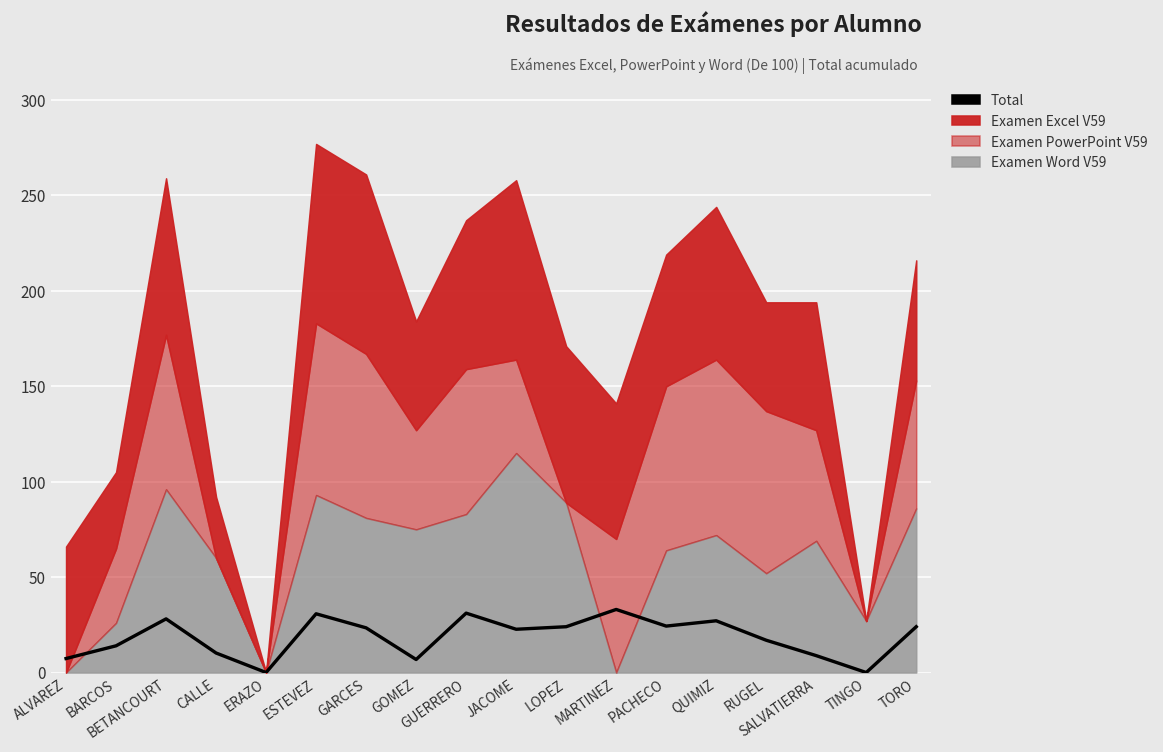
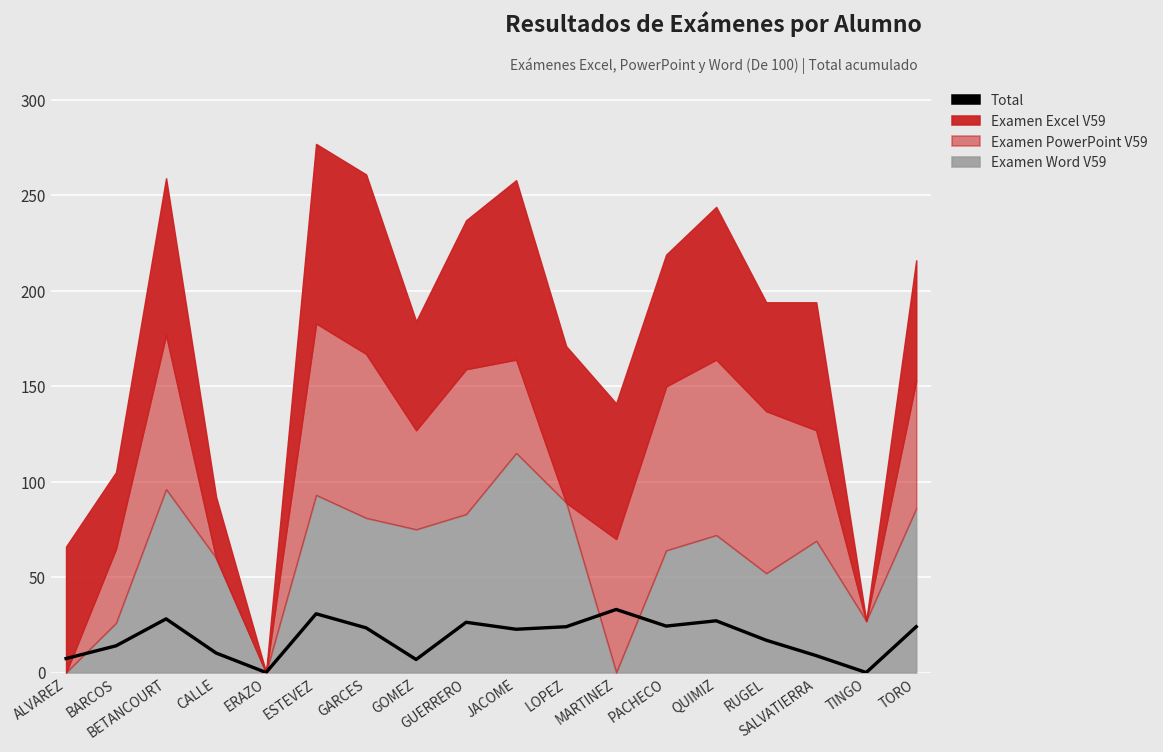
  {
    "Total": {
      "ALVAREZ": 7,
      "BARCOS": 14,
      "BETANCOURT": 28,
      "CALLE": 10,
      "ESTEVEZ": 31,
      "GARCES": 23,
      "GOMEZ": 7,
-     "GUERRERO": 31,
+     "GUERRERO": 26,
      "JACOME": 23,
      "LOPEZ": 24,
      "MARTINEZ": 33,
      "PACHECO": 24,
      "QUIMIZ": 27,
      "RUGEL": 17,
      "SALVATIERRA": 9,
      "TINGO": 0,
      "TORO": 24
    },
    "Examen Word V59": {
      "BARCOS": 26,
      "BETANCOURT": 96,
      "ESTEVEZ": 93,
      "GARCES": 81,
      "GOMEZ": 75,
      "GUERRERO": 83,
      "JACOME": 115,
      "MARTINEZ": 0,
      "PACHECO": 64,
      "QUIMIZ": 72,
      "RUGEL": 52,
      "SALVATIERRA": 69,
      "TORO": 86
    }
  }
